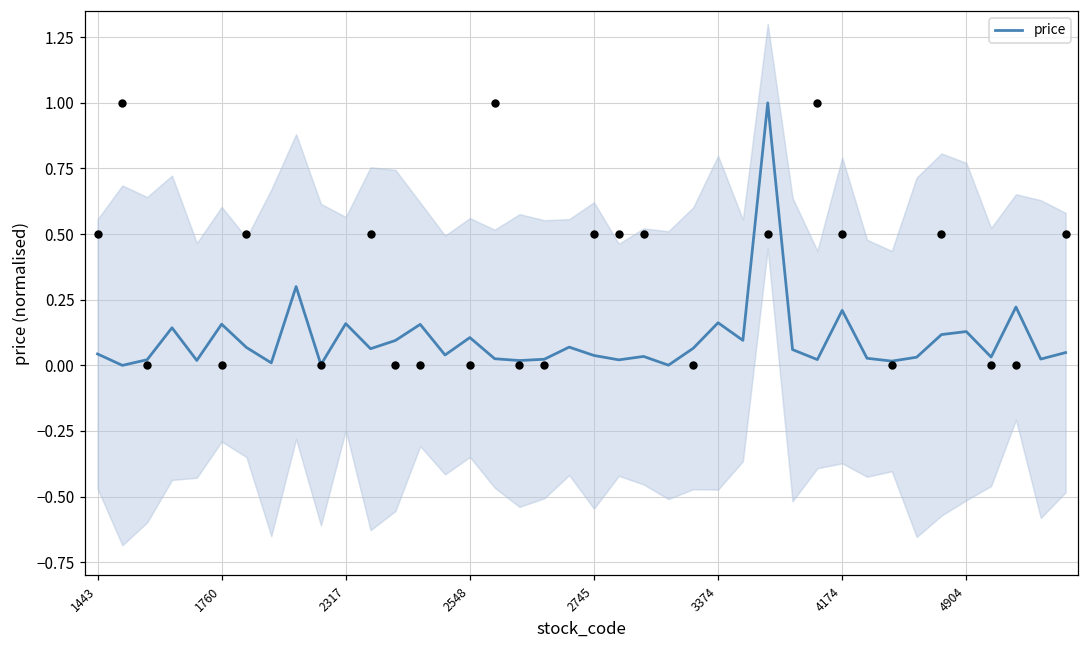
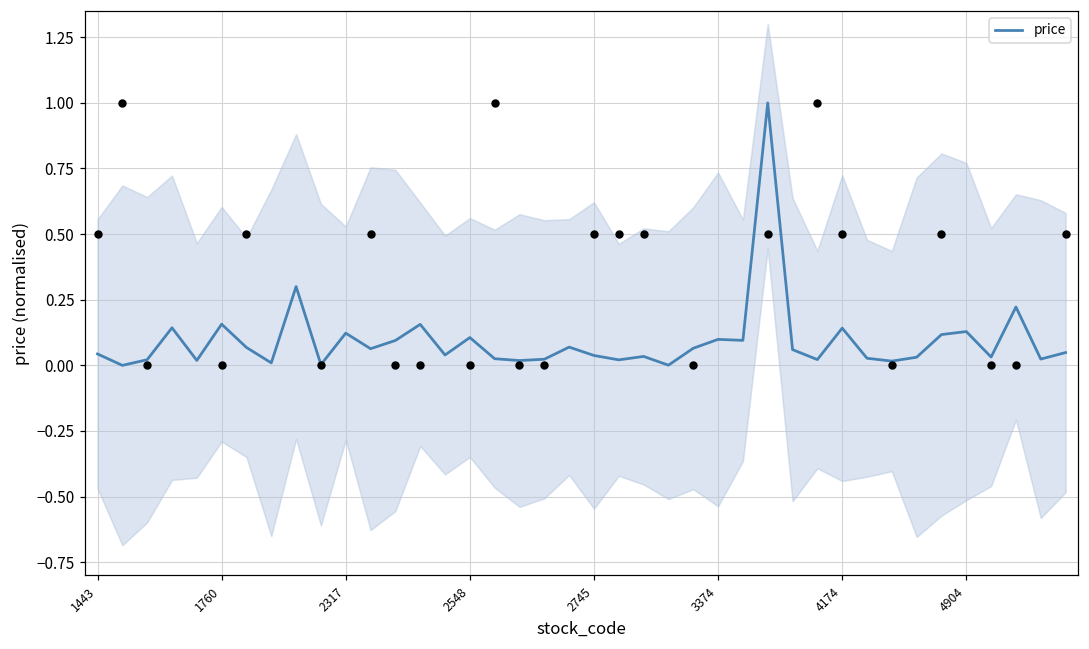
  {
    "price": {
      "1443": 0.04,
      "1760": 0.16,
-     "2317": 0.16,
+     "2317": 0.12,
      "2548": 0.11,
      "2745": 0.04,
-     "3374": 0.16,
-     "4174": 0.21,
+     "3374": 0.10,
+     "4174": 0.14,
      "4904": 0.13
    }
  }
